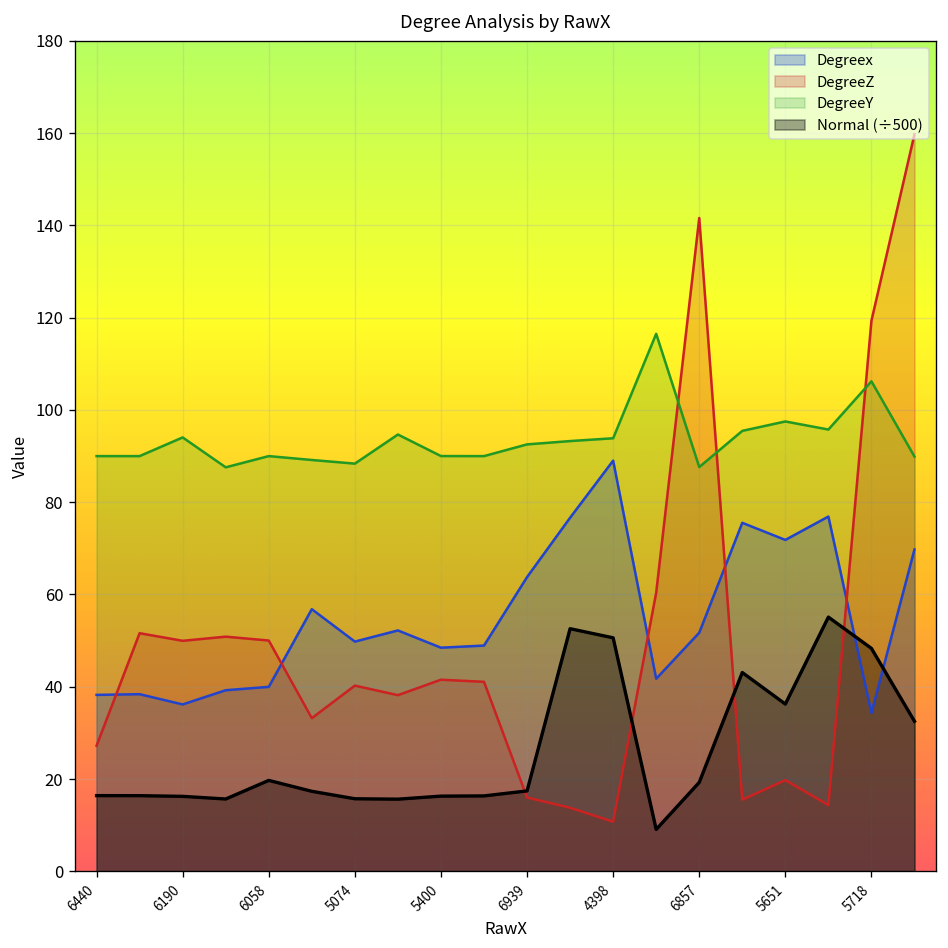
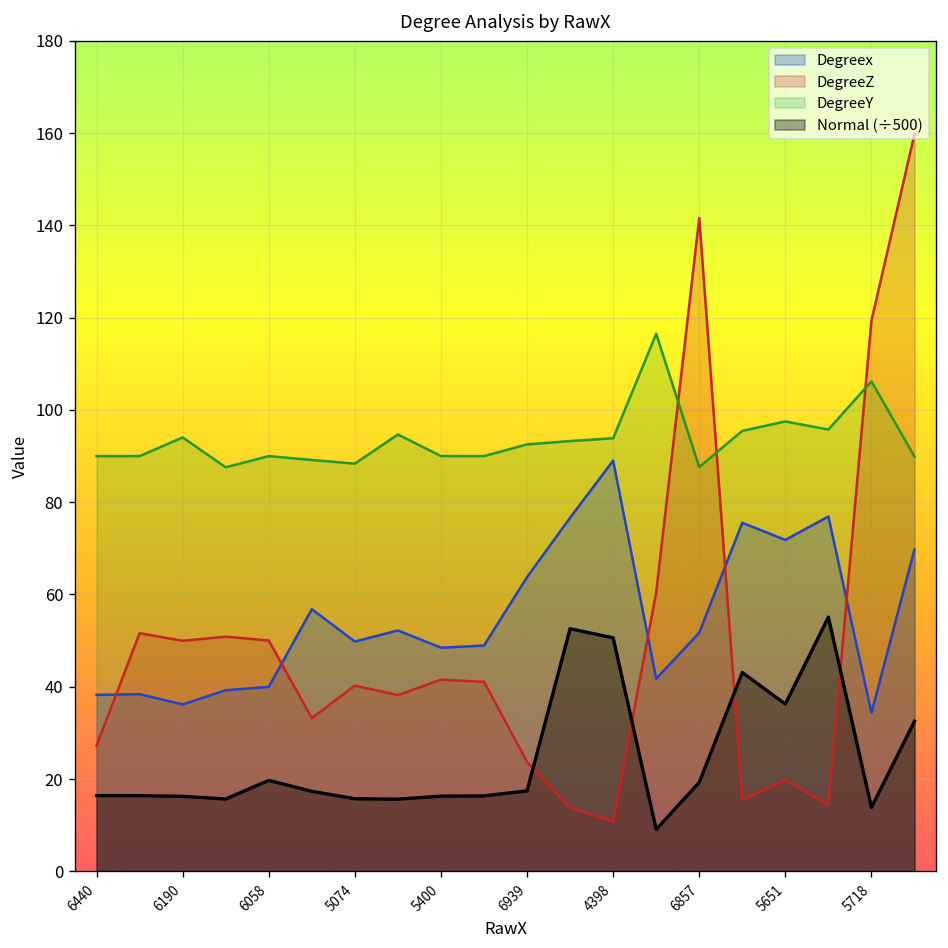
  {
    "Degreex": {
      "6440": 38,
      "6190": 36,
      "6058": 40,
      "5074": 50,
      "5400": 48,
      "6939": 64,
      "4398": 89,
      "6857": 52,
      "5651": 72,
      "5718": 34
    },
    "DegreeZ": {
      "6440": 27,
      "6190": 50,
      "6058": 50,
      "5074": 40,
      "5400": 42,
-     "6939": 16,
+     "6939": 24,
      "4398": 11,
      "6857": 142,
      "5651": 20,
      "5718": 119
    },
    "DegreeY": {
      "6440": 90,
      "6190": 94,
      "6058": 90,
      "5074": 88,
      "5400": 90,
      "6939": 93,
      "4398": 94,
      "6857": 88,
      "5651": 98,
      "5718": 106
    },
    "Normal (÷500)": {
      "6440": 16,
      "6190": 16,
      "6058": 20,
      "5074": 16,
      "5400": 16,
      "6939": 17,
      "4398": 51,
      "6857": 19,
      "5651": 36,
-     "5718": 48
+     "5718": 14
    }
  }
